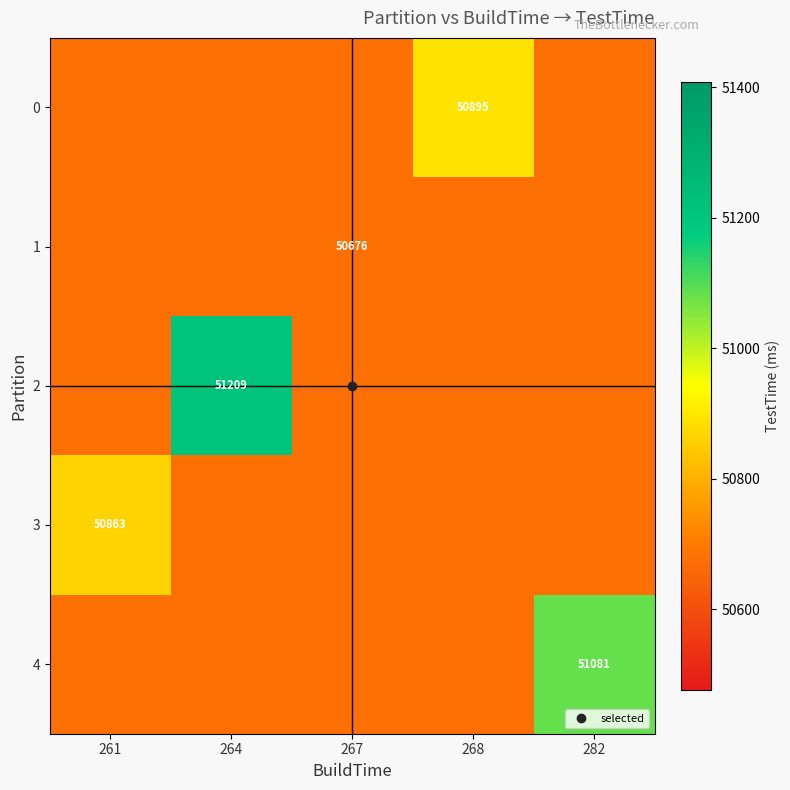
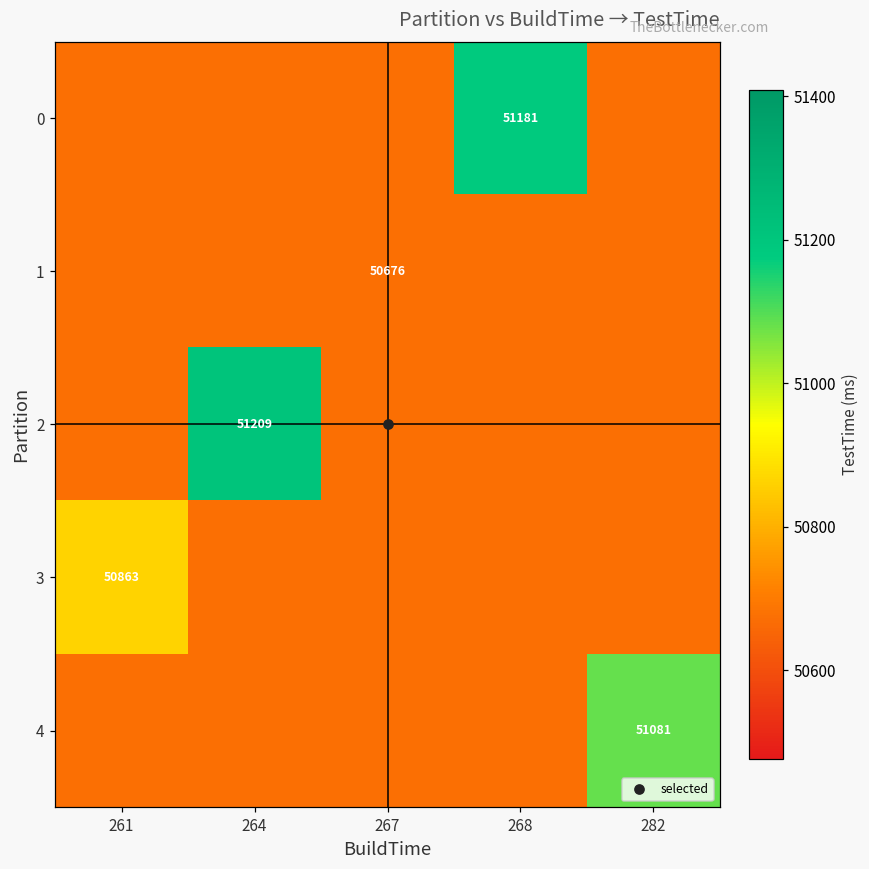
  {
    "0": {
-     "268": 50895
+     "268": 51181
    },
    "1": {
      "267": 50676
    },
    "2": {
      "264": 51209
    },
    "3": {
      "261": 50863
    },
    "4": {
      "282": 51081
    }
  }
